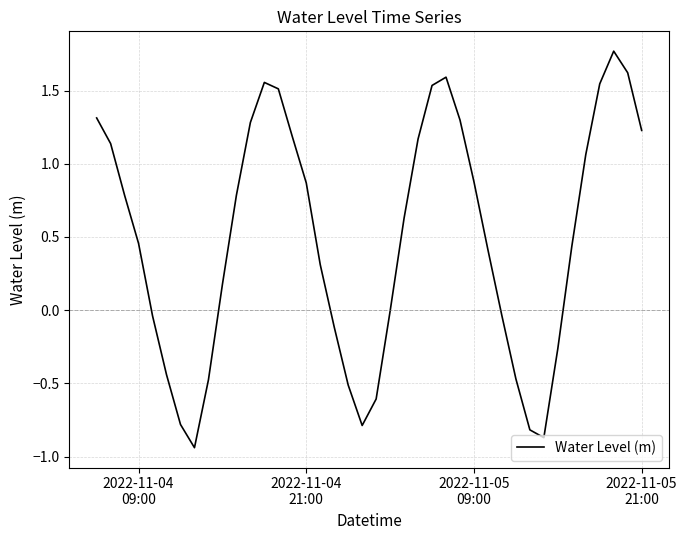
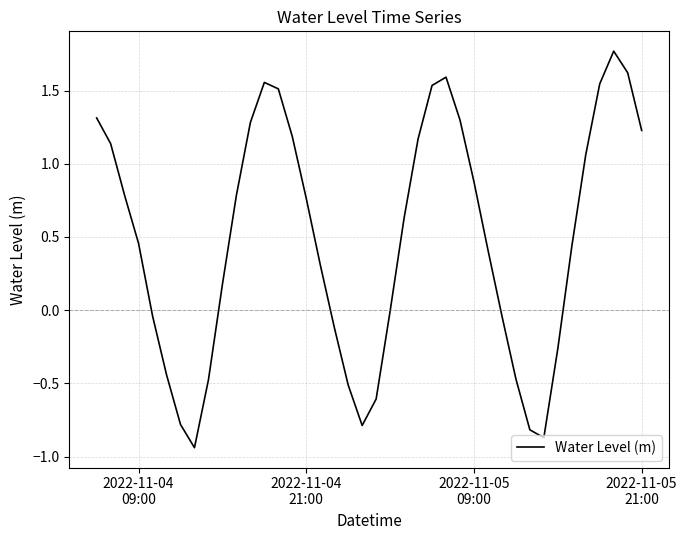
  {
    "2022-11-04 09:00": 0.46,
-   "2022-11-04 21:00": 0.87,
+   "2022-11-04 21:00": 0.76,
    "2022-11-05 09:00": 0.88,
    "2022-11-05 21:00": 1.23
  }
